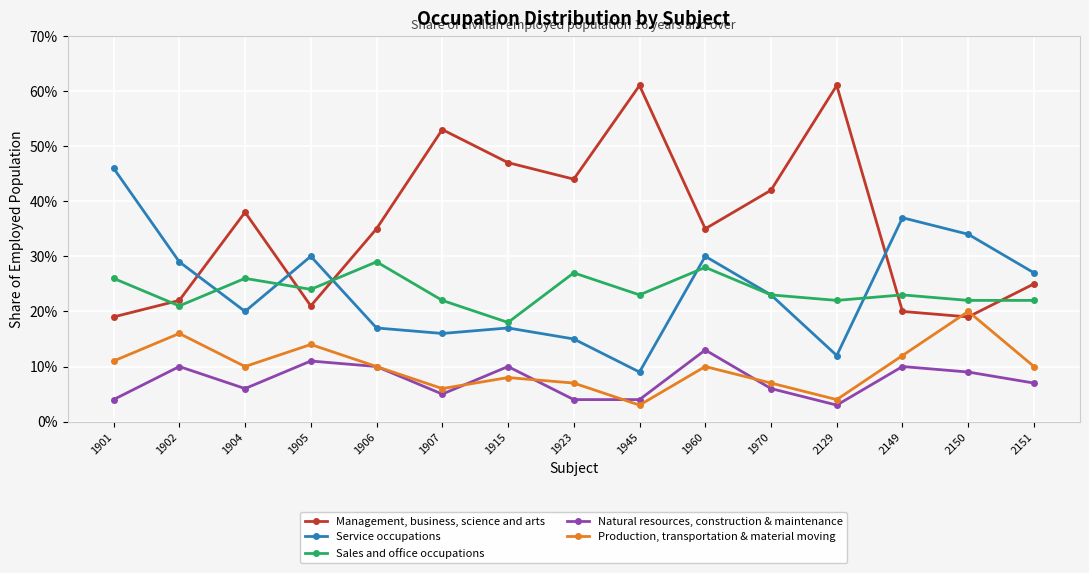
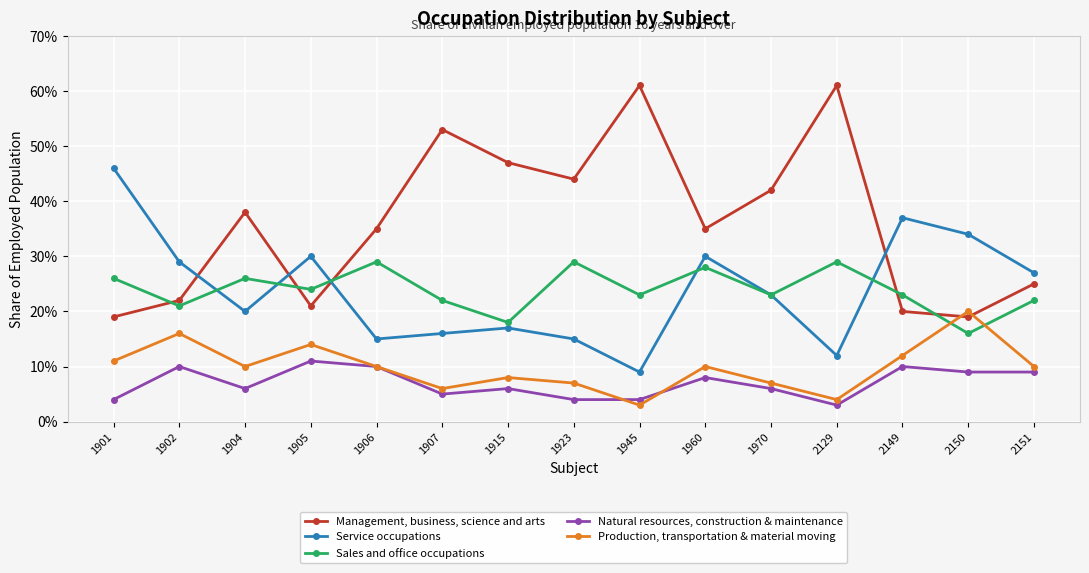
  {
    "Management, business, science and arts": {
      "1901": "19%",
      "1902": "22%",
      "1904": "38%",
      "1905": "21%",
      "1906": "35%",
      "1907": "53%",
      "1915": "47%",
      "1923": "44%",
      "1945": "61%",
      "1960": "35%",
      "1970": "42%",
      "2129": "61%",
      "2149": "20%",
      "2150": "19%",
      "2151": "25%"
    },
    "Service occupations": {
      "1901": "46%",
      "1902": "29%",
      "1904": "20%",
      "1905": "30%",
-     "1906": "17%",
+     "1906": "15%",
      "1907": "16%",
      "1915": "17%",
      "1923": "15%",
      "1945": "9%",
      "1960": "30%",
      "2129": "12%",
      "2149": "37%",
      "2150": "34%",
      "2151": "27%"
    },
    "Sales and office occupations": {
      "1901": "26%",
      "1902": "21%",
      "1904": "26%",
      "1905": "24%",
      "1906": "29%",
      "1907": "22%",
      "1915": "18%",
-     "1923": "27%",
+     "1923": "29%",
      "1945": "23%",
      "1960": "28%",
-     "2129": "22%",
+     "2129": "29%",
      "2149": "23%",
-     "2150": "22%",
+     "2150": "16%",
      "2151": "22%"
    },
    "Natural resources, construction & maintenance": {
      "1901": "4%",
      "1902": "10%",
      "1904": "6%",
      "1905": "11%",
      "1907": "5%",
-     "1915": "10%",
+     "1915": "6%",
      "1923": "4%",
      "1945": "4%",
-     "1960": "13%",
+     "1960": "8%",
      "1970": "6%",
      "2129": "3%",
      "2149": "10%",
      "2150": "9%",
-     "2151": "7%"
+     "2151": "9%"
    },
    "Production, transportation & material moving": {
      "1901": "11%",
      "1902": "16%",
      "1904": "10%",
      "1905": "14%",
      "1907": "6%",
      "1915": "8%",
      "1923": "7%",
      "1945": "3%",
      "1960": "10%",
      "1970": "7%",
      "2129": "4%",
      "2149": "12%",
      "2150": "20%",
      "2151": "10%"
    }
  }
